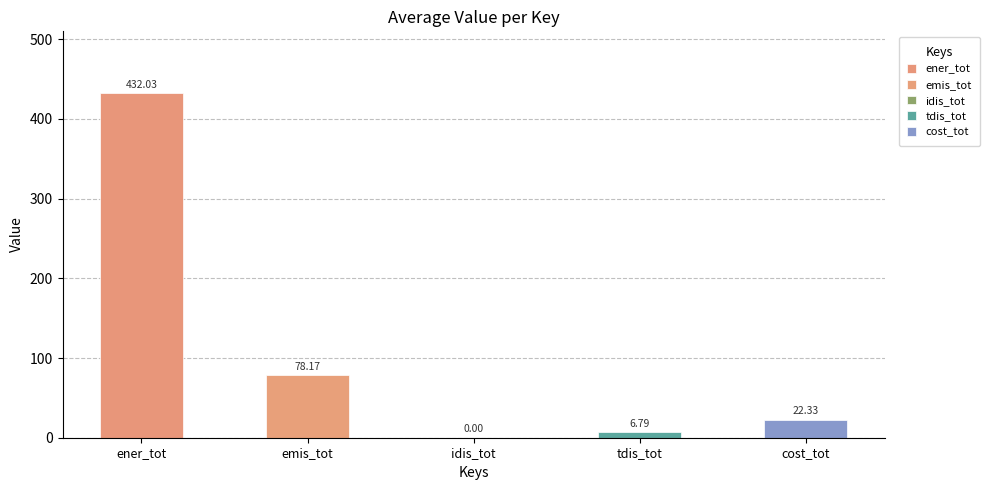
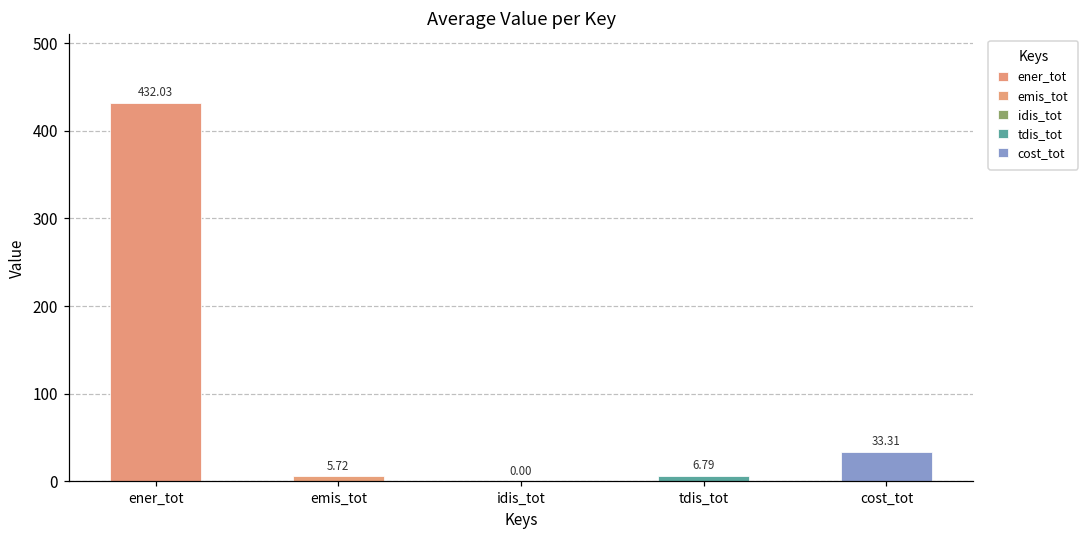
  {
    "ener_tot": 432.03,
-   "emis_tot": 78.17,
+   "emis_tot": 5.72,
    "idis_tot": 0.00,
    "tdis_tot": 6.79,
-   "cost_tot": 22.33
+   "cost_tot": 33.31
  }
